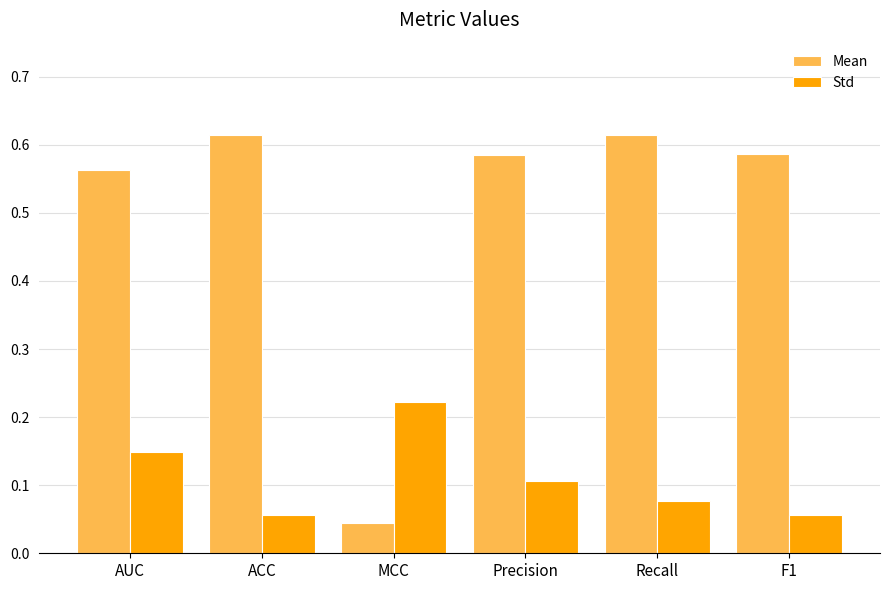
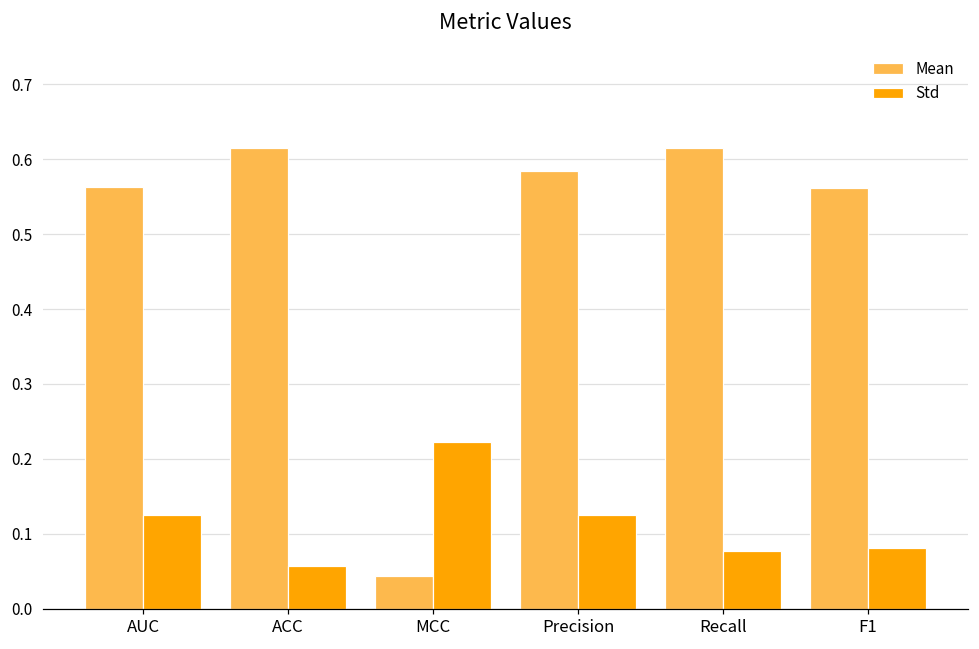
  {
    "Mean": {
      "AUC": 0.56,
      "ACC": 0.61,
      "MCC": 0.04,
      "Precision": 0.58,
      "Recall": 0.61,
-     "F1": 0.59
+     "F1": 0.56
    },
    "Std": {
-     "AUC": 0.15,
+     "AUC": 0.12,
      "ACC": 0.06,
      "MCC": 0.22,
-     "Precision": 0.11,
+     "Precision": 0.12,
      "Recall": 0.08,
-     "F1": 0.06
+     "F1": 0.08
    }
  }
